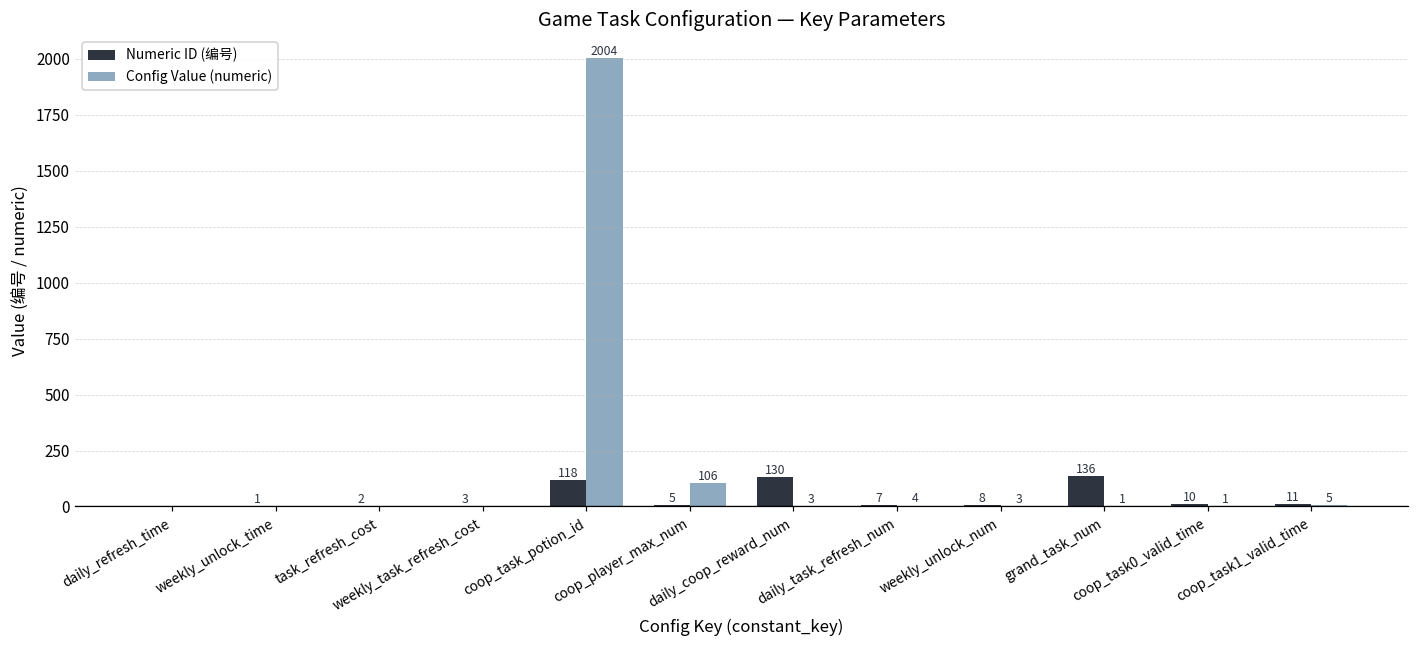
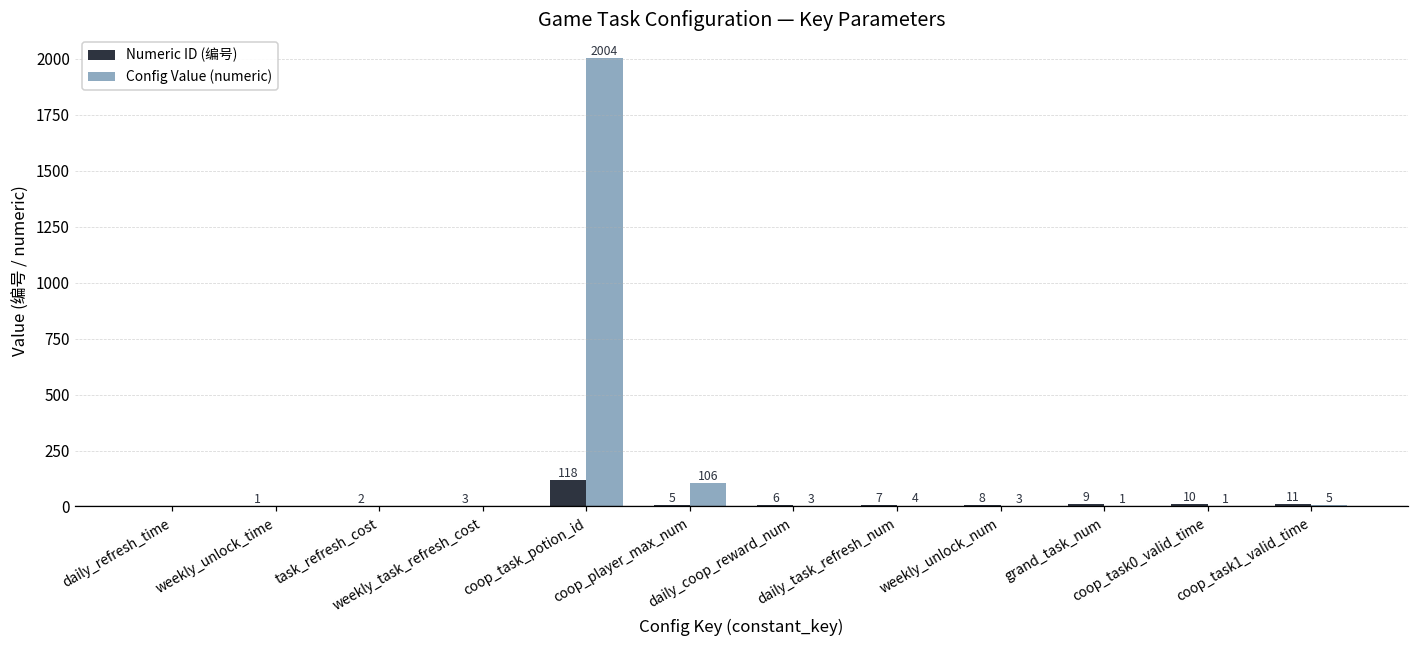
  {
    "Numeric ID (编号)": {
      "weekly_unlock_time": 1,
      "task_refresh_cost": 2,
      "weekly_task_refresh_cost": 3,
      "coop_task_potion_id": 118,
      "coop_player_max_num": 5,
-     "daily_coop_reward_num": 130,
+     "daily_coop_reward_num": 6,
      "daily_task_refresh_num": 7,
      "weekly_unlock_num": 8,
-     "grand_task_num": 136,
+     "grand_task_num": 9,
      "coop_task0_valid_time": 10,
      "coop_task1_valid_time": 11
    },
    "Config Value (numeric)": {
      "coop_task_potion_id": 2004,
      "coop_player_max_num": 106,
      "daily_coop_reward_num": 3,
      "daily_task_refresh_num": 4,
      "weekly_unlock_num": 3,
      "grand_task_num": 1,
      "coop_task0_valid_time": 1,
      "coop_task1_valid_time": 5
    }
  }
